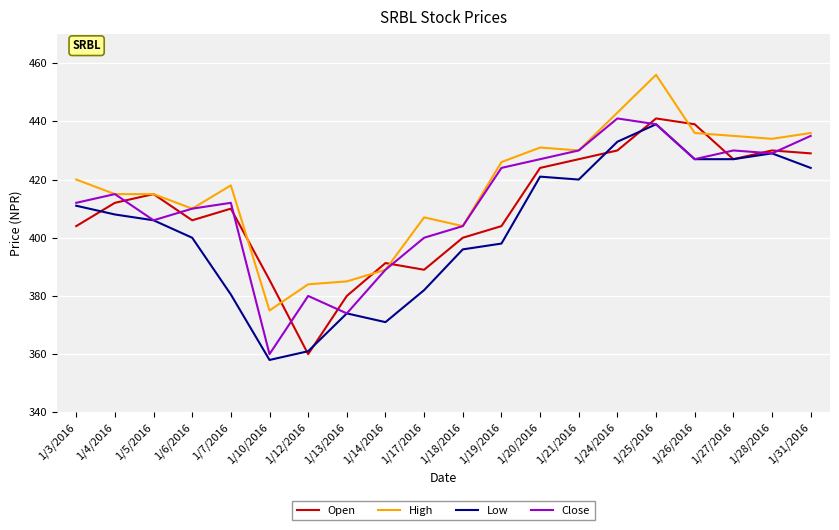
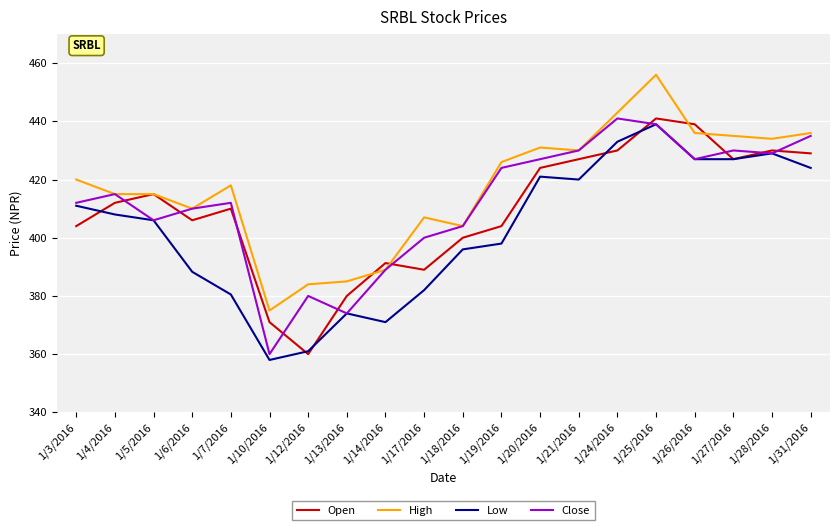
  {
    "Open": {
      "1/3/2016": 404,
      "1/4/2016": 412,
      "1/6/2016": 406,
      "1/7/2016": 410,
-     "1/10/2016": 386,
+     "1/10/2016": 371,
      "1/12/2016": 360,
      "1/13/2016": 380,
      "1/14/2016": 391,
      "1/17/2016": 389,
      "1/18/2016": 400,
      "1/19/2016": 404,
      "1/20/2016": 424,
      "1/21/2016": 427,
      "1/24/2016": 430,
      "1/25/2016": 441,
      "1/26/2016": 439,
      "1/28/2016": 430,
      "1/31/2016": 429
    },
    "High": {
      "1/3/2016": 420,
      "1/7/2016": 418,
      "1/10/2016": 375,
      "1/12/2016": 384,
      "1/13/2016": 385,
      "1/17/2016": 407,
      "1/19/2016": 426,
      "1/20/2016": 431,
      "1/24/2016": 443,
      "1/25/2016": 456,
      "1/26/2016": 436,
      "1/27/2016": 435,
      "1/28/2016": 434,
      "1/31/2016": 436
    },
    "Low": {
      "1/3/2016": 411,
      "1/4/2016": 408,
-     "1/6/2016": 400,
+     "1/6/2016": 388,
      "1/7/2016": 381,
      "1/10/2016": 358,
      "1/12/2016": 361,
      "1/14/2016": 371,
      "1/17/2016": 382,
      "1/18/2016": 396,
      "1/19/2016": 398,
      "1/20/2016": 421,
      "1/21/2016": 420,
      "1/24/2016": 433,
      "1/31/2016": 424
    },
    "Close": {
      "1/3/2016": 412,
      "1/7/2016": 412,
      "1/10/2016": 360,
      "1/12/2016": 380,
      "1/17/2016": 400,
      "1/19/2016": 424,
      "1/20/2016": 427,
      "1/24/2016": 441,
      "1/27/2016": 430,
      "1/31/2016": 435
    }
  }
